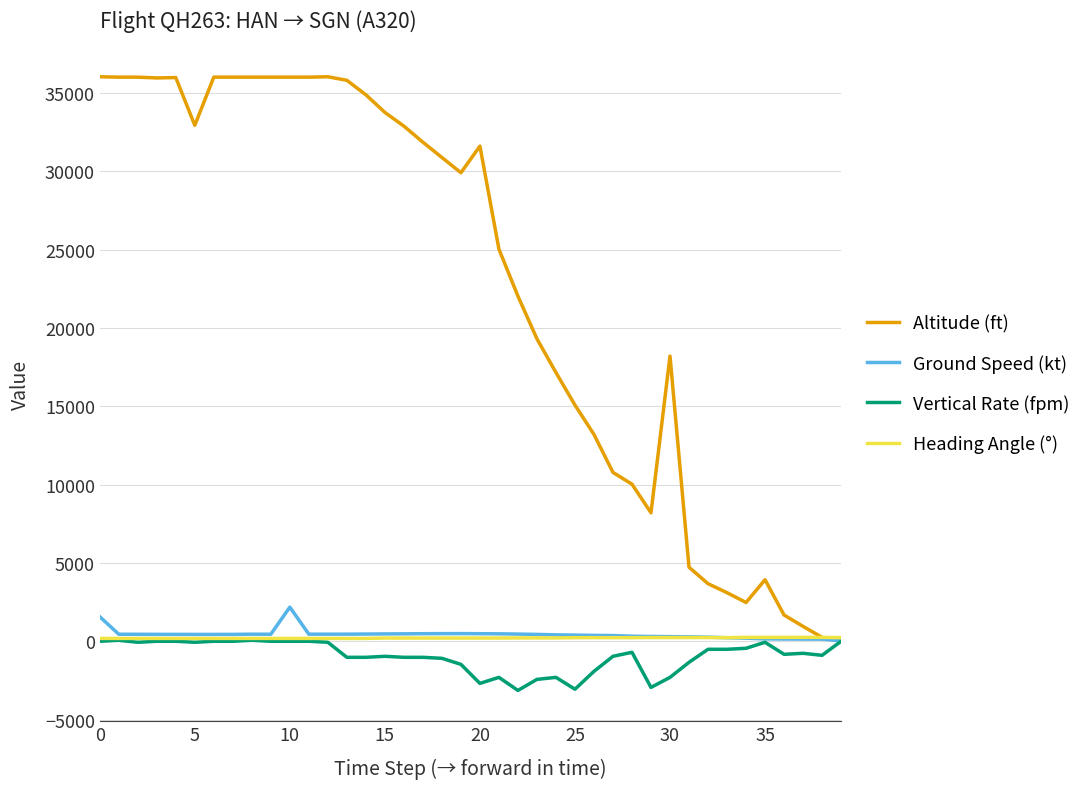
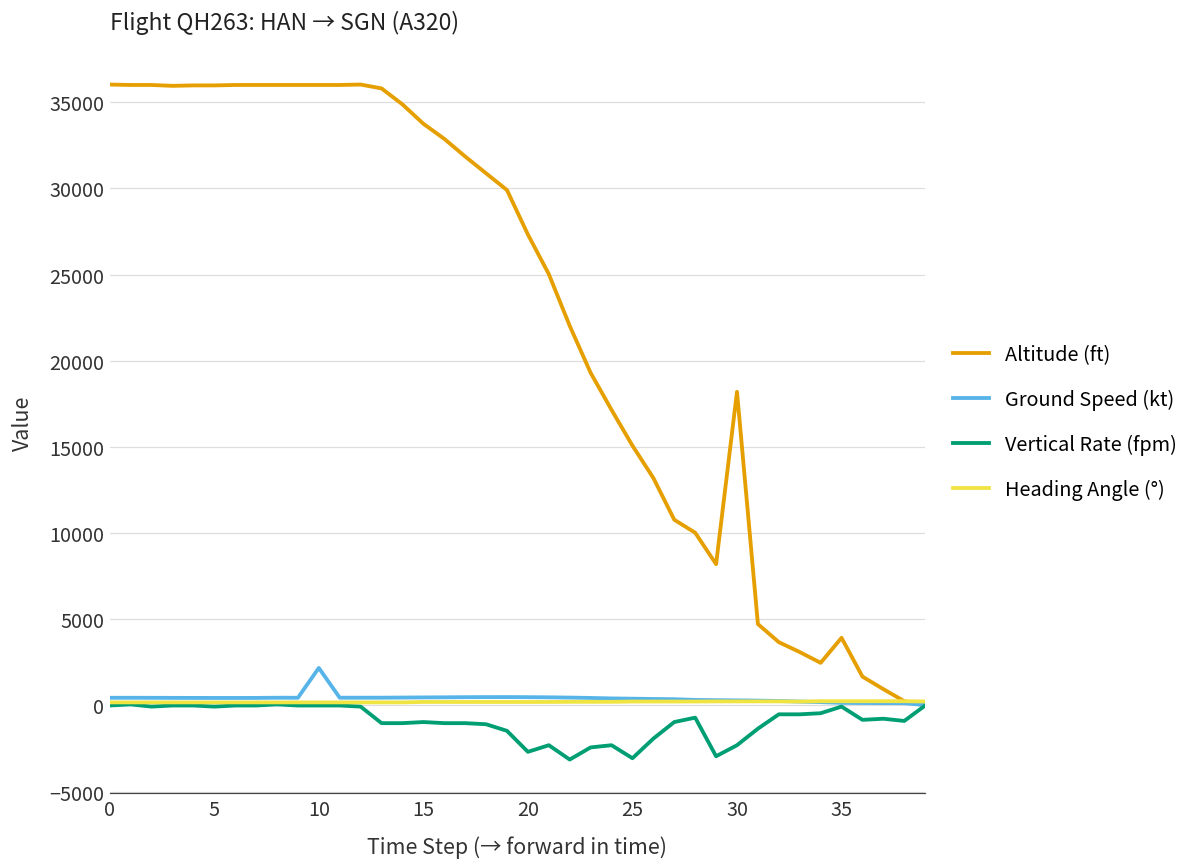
  {
    "Altitude (ft)": {
      "0": 36000,
-     "5": 32900,
+     "5": 36000,
      "10": 36000,
      "15": 33800,
-     "20": 31600,
+     "20": 27300,
      "25": 15100,
      "30": 18200,
      "35": 3900
    },
    "Ground Speed (kt)": {
-     "0": 1600,
+     "0": 400,
      "5": 400,
      "10": 2200,
      "15": 500,
      "20": 500,
      "25": 400
    },
    "Vertical Rate (fpm)": {
      "0": 0,
      "5": -100,
      "10": 0,
      "15": -1000,
      "20": -2700,
      "25": -3100,
      "30": -2300,
      "35": -100
    },
    "Heading Angle (°)": {
      "0": 200,
      "5": 200,
      "10": 200,
      "15": 200,
      "20": 200,
      "25": 200
    }
  }
